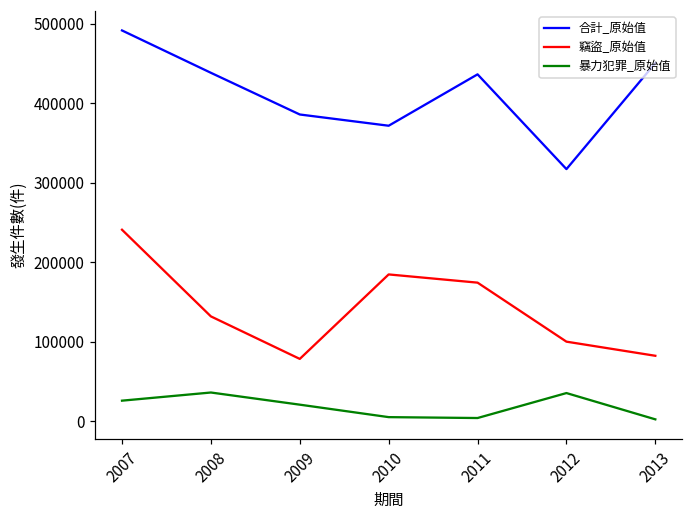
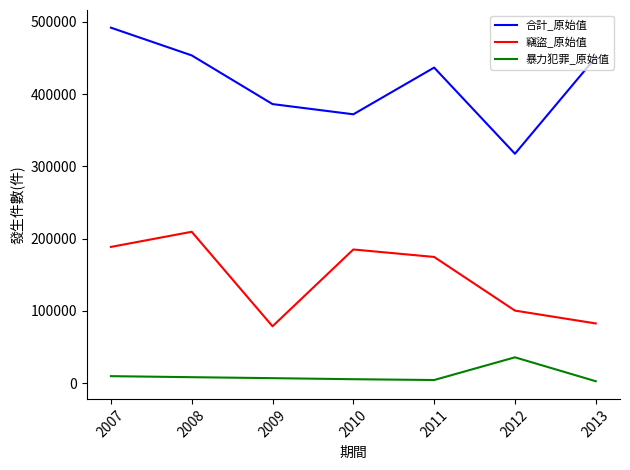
  {
    "合計_原始值": {
      "2007": 490000,
-     "2008": 440000,
+     "2008": 450000,
      "2009": 390000,
      "2010": 370000,
      "2011": 440000,
      "2012": 320000
    },
    "竊盜_原始值": {
-     "2007": 240000,
-     "2008": 130000,
+     "2007": 190000,
+     "2008": 210000,
      "2009": 80000,
      "2010": 180000,
      "2011": 170000,
      "2012": 100000,
      "2013": 80000
    },
    "暴力犯罪_原始值": {
-     "2007": 30000,
-     "2008": 40000,
-     "2009": 20000,
+     "2007": 10000,
+     "2008": 10000,
+     "2009": 10000,
      "2010": 10000,
      "2011": 0,
      "2012": 40000,
      "2013": 0
    }
  }
